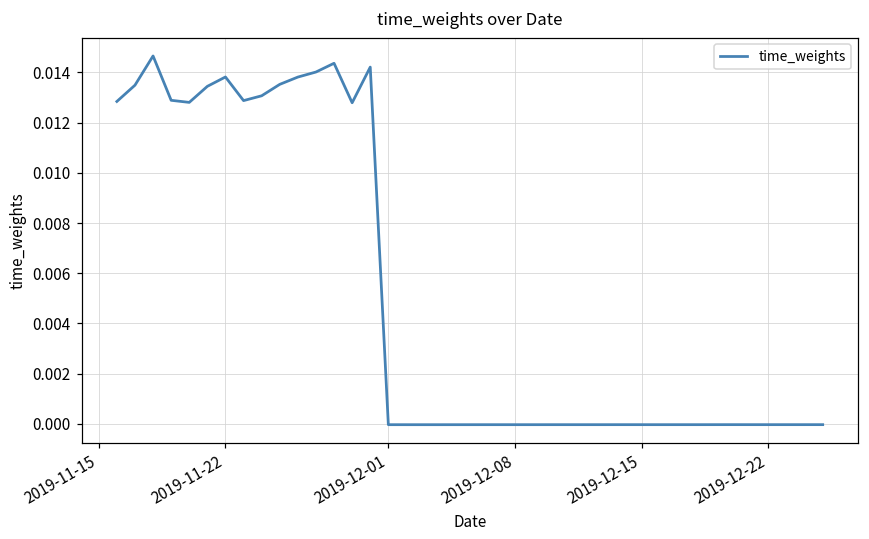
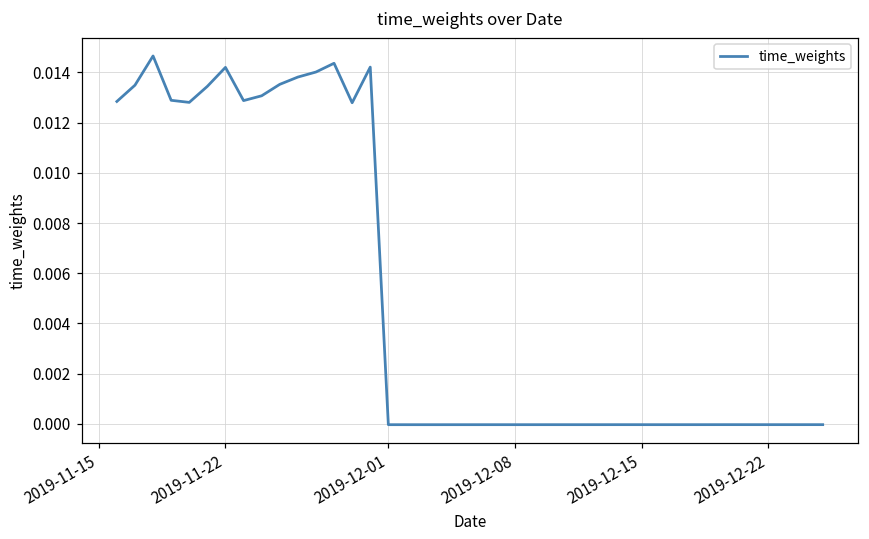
  {
-   "2019-11-22": 0.0138,
+   "2019-11-22": 0.0142,
    "2019-12-01": 0.0000,
    "2019-12-08": 0.0000,
    "2019-12-15": 0.0000,
    "2019-12-22": 0.0000
  }
